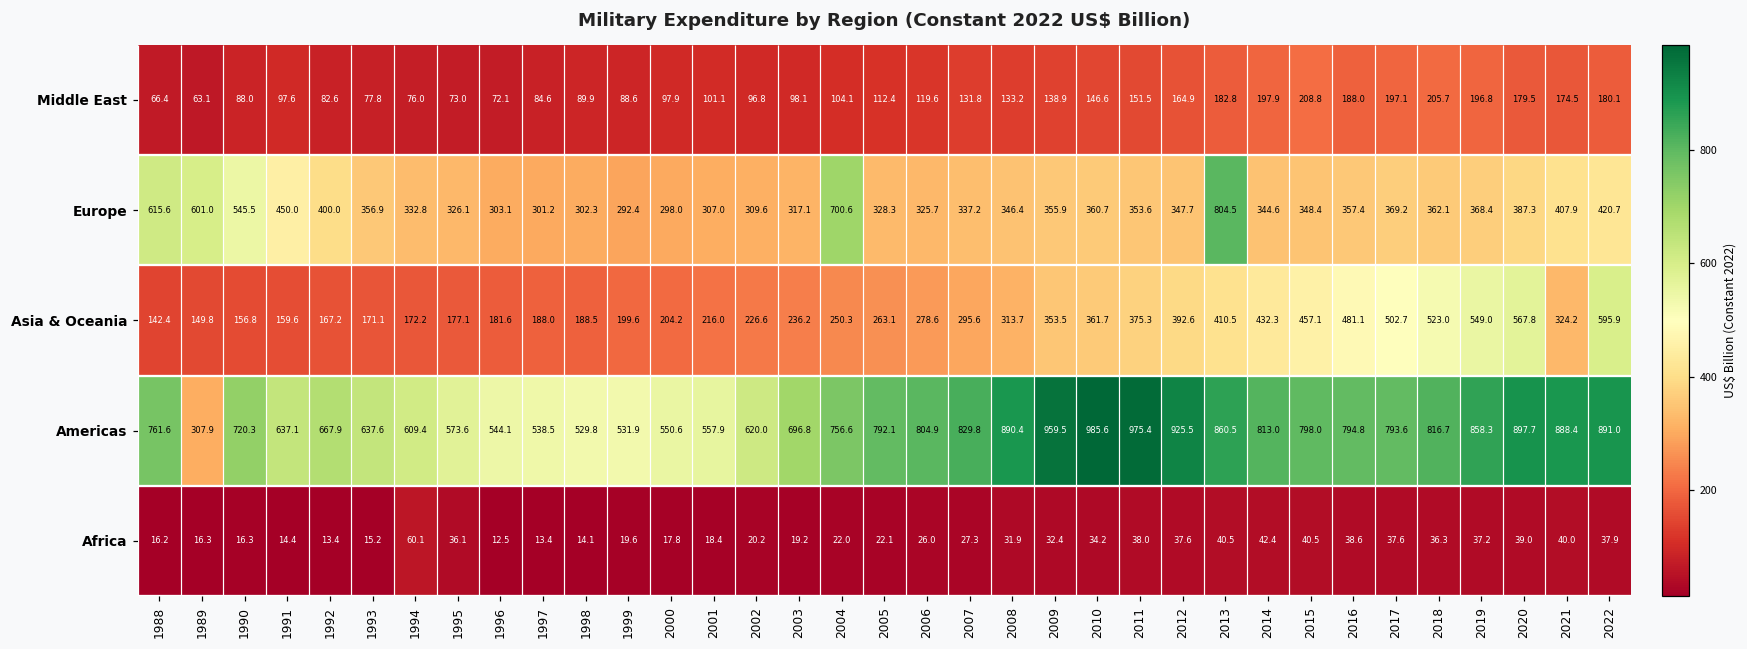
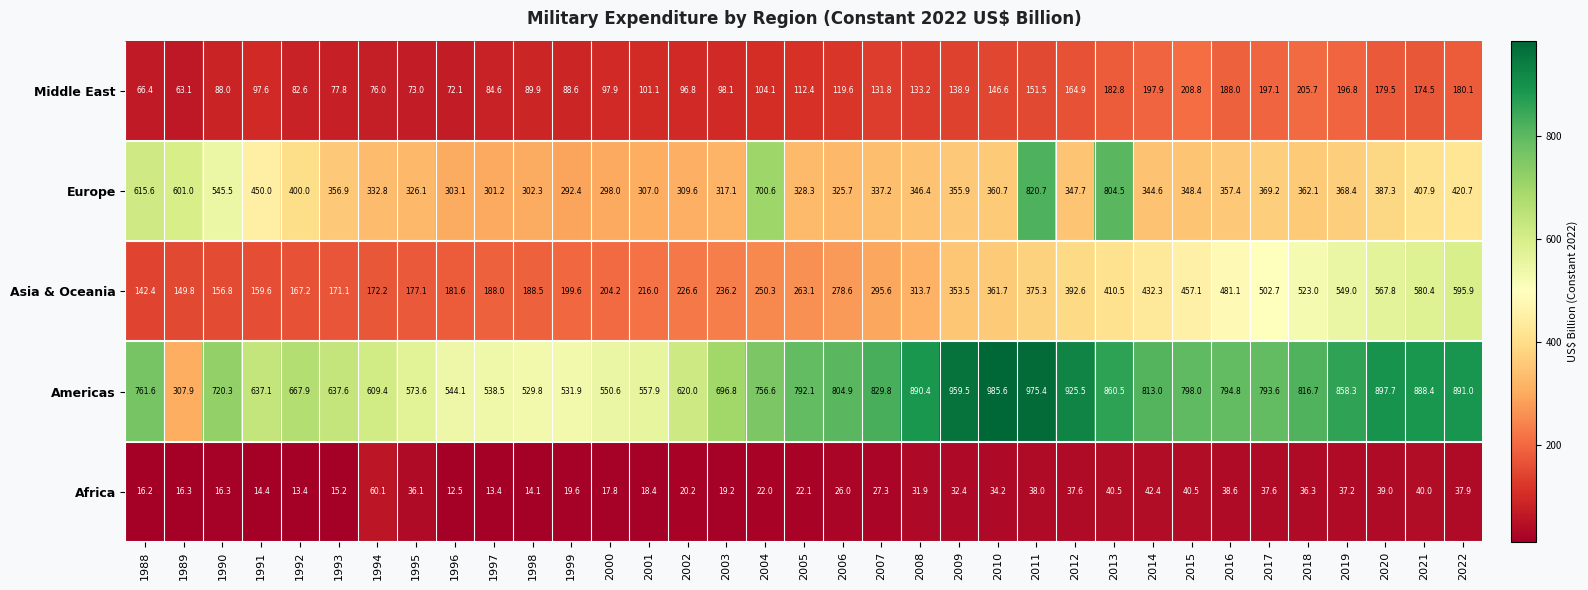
  {
    "Middle East": {
      "1988": 66.4,
      "1989": 63.1,
      "1990": 88.0,
      "1991": 97.6,
      "1992": 82.6,
      "1993": 77.8,
      "1994": 76.0,
      "1995": 73.0,
      "1996": 72.1,
      "1997": 84.6,
      "1998": 89.9,
      "1999": 88.6,
      "2000": 97.9,
      "2001": 101.1,
      "2002": 96.8,
      "2003": 98.1,
      "2004": 104.1,
      "2005": 112.4,
      "2006": 119.6,
      "2007": 131.8,
      "2008": 133.2,
      "2009": 138.9,
      "2010": 146.6,
      "2011": 151.5,
      "2012": 164.9,
      "2013": 182.8,
      "2014": 197.9,
      "2015": 208.8,
      "2016": 188.0,
      "2017": 197.1,
      "2018": 205.7,
      "2019": 196.8,
      "2020": 179.5,
      "2021": 174.5,
      "2022": 180.1
    },
    "Europe": {
      "1988": 615.6,
      "1989": 601.0,
      "1990": 545.5,
      "1991": 450.0,
      "1992": 400.0,
      "1993": 356.9,
      "1994": 332.8,
      "1995": 326.1,
      "1996": 303.1,
      "1997": 301.2,
      "1998": 302.3,
      "1999": 292.4,
      "2000": 298.0,
      "2001": 307.0,
      "2002": 309.6,
      "2003": 317.1,
      "2004": 700.6,
      "2005": 328.3,
      "2006": 325.7,
      "2007": 337.2,
      "2008": 346.4,
      "2009": 355.9,
      "2010": 360.7,
-     "2011": 353.6,
+     "2011": 820.7,
      "2012": 347.7,
      "2013": 804.5,
      "2014": 344.6,
      "2015": 348.4,
      "2016": 357.4,
      "2017": 369.2,
      "2018": 362.1,
      "2019": 368.4,
      "2020": 387.3,
      "2021": 407.9,
      "2022": 420.7
    },
    "Asia & Oceania": {
      "1988": 142.4,
      "1989": 149.8,
      "1990": 156.8,
      "1991": 159.6,
      "1992": 167.2,
      "1993": 171.1,
      "1994": 172.2,
      "1995": 177.1,
      "1996": 181.6,
      "1997": 188.0,
      "1998": 188.5,
      "1999": 199.6,
      "2000": 204.2,
      "2001": 216.0,
      "2002": 226.6,
      "2003": 236.2,
      "2004": 250.3,
      "2005": 263.1,
      "2006": 278.6,
      "2007": 295.6,
      "2008": 313.7,
      "2009": 353.5,
      "2010": 361.7,
      "2011": 375.3,
      "2012": 392.6,
      "2013": 410.5,
      "2014": 432.3,
      "2015": 457.1,
      "2016": 481.1,
      "2017": 502.7,
      "2018": 523.0,
      "2019": 549.0,
      "2020": 567.8,
-     "2021": 324.2,
+     "2021": 580.4,
      "2022": 595.9
    },
    "Americas": {
      "1988": 761.6,
      "1989": 307.9,
      "1990": 720.3,
      "1991": 637.1,
      "1992": 667.9,
      "1993": 637.6,
      "1994": 609.4,
      "1995": 573.6,
      "1996": 544.1,
      "1997": 538.5,
      "1998": 529.8,
      "1999": 531.9,
      "2000": 550.6,
      "2001": 557.9,
      "2002": 620.0,
      "2003": 696.8,
      "2004": 756.6,
      "2005": 792.1,
      "2006": 804.9,
      "2007": 829.8,
      "2008": 890.4,
      "2009": 959.5,
      "2010": 985.6,
      "2011": 975.4,
      "2012": 925.5,
      "2013": 860.5,
      "2014": 813.0,
      "2015": 798.0,
      "2016": 794.8,
      "2017": 793.6,
      "2018": 816.7,
      "2019": 858.3,
      "2020": 897.7,
      "2021": 888.4,
      "2022": 891.0
    },
    "Africa": {
      "1988": 16.2,
      "1989": 16.3,
      "1990": 16.3,
      "1991": 14.4,
      "1992": 13.4,
      "1993": 15.2,
      "1994": 60.1,
      "1995": 36.1,
      "1996": 12.5,
      "1997": 13.4,
      "1998": 14.1,
      "1999": 19.6,
      "2000": 17.8,
      "2001": 18.4,
      "2002": 20.2,
      "2003": 19.2,
      "2004": 22.0,
      "2005": 22.1,
      "2006": 26.0,
      "2007": 27.3,
      "2008": 31.9,
      "2009": 32.4,
      "2010": 34.2,
      "2011": 38.0,
      "2012": 37.6,
      "2013": 40.5,
      "2014": 42.4,
      "2015": 40.5,
      "2016": 38.6,
      "2017": 37.6,
      "2018": 36.3,
      "2019": 37.2,
      "2020": 39.0,
      "2021": 40.0,
      "2022": 37.9
    }
  }
